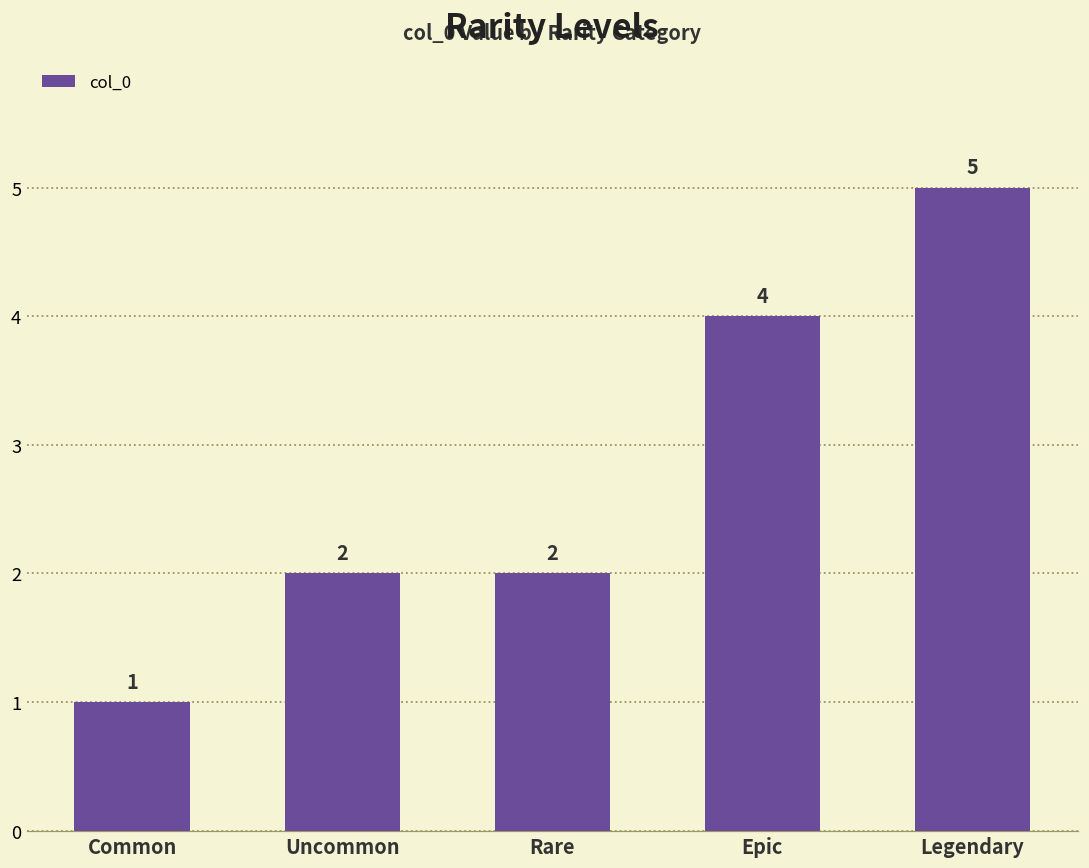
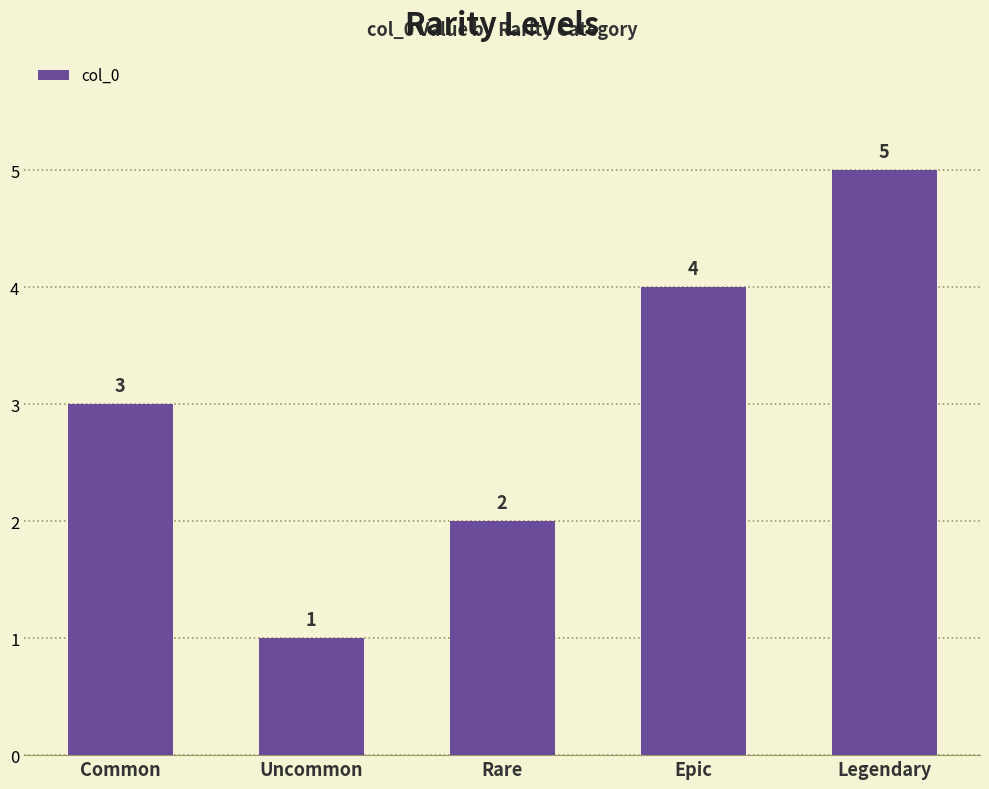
  {
-   "Common": 1,
-   "Uncommon": 2,
+   "Common": 3,
+   "Uncommon": 1,
    "Rare": 2,
    "Epic": 4,
    "Legendary": 5
  }
